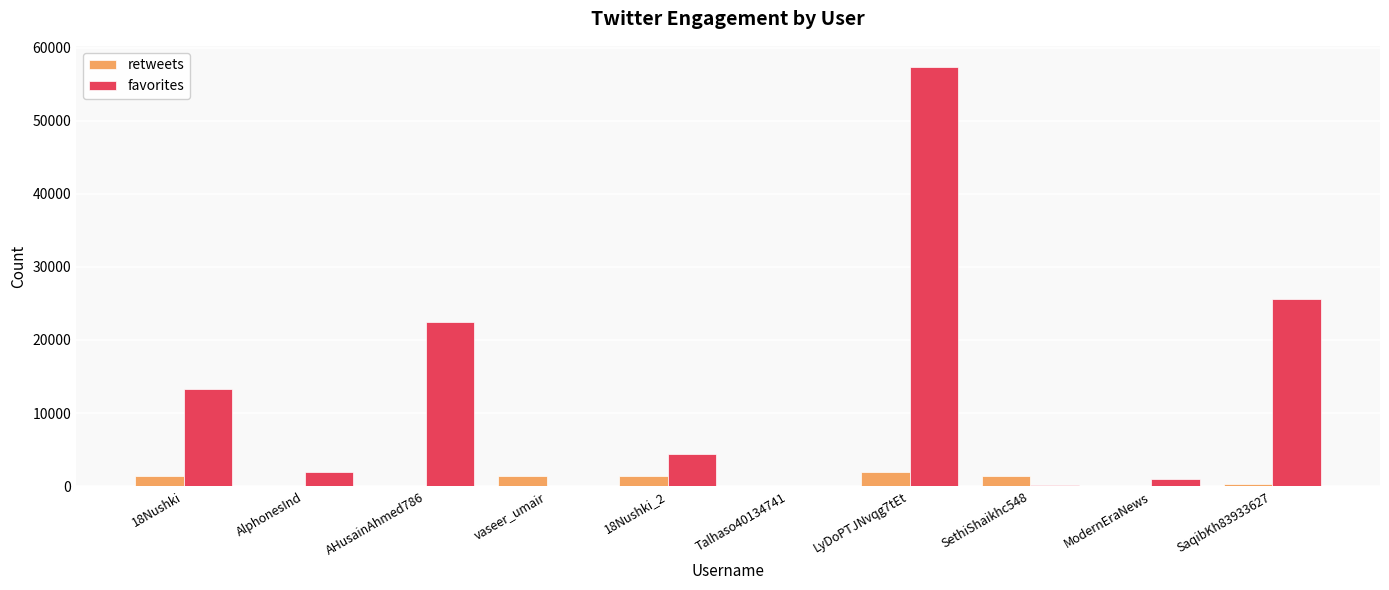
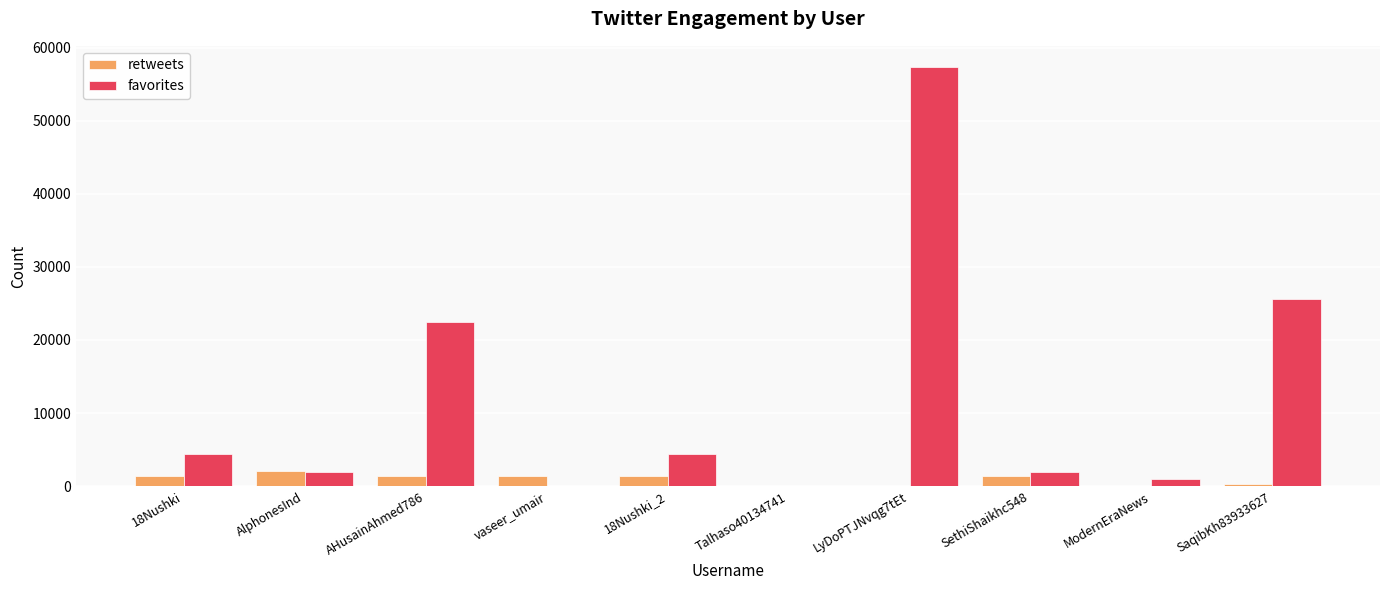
  {
    "retweets": {
      "18Nushki": 1000,
-     "AlphonesInd": 0,
-     "AHusainAhmed786": 0,
+     "AlphonesInd": 2000,
+     "AHusainAhmed786": 1000,
      "vaseer_umair": 1000,
      "18Nushki_2": 1000,
-     "LyDoPTJNvqg7tEt": 2000,
+     "LyDoPTJNvqg7tEt": 0,
      "SethiShaikhc548": 1000
    },
    "favorites": {
-     "18Nushki": 13000,
+     "18Nushki": 4000,
      "AlphonesInd": 2000,
      "AHusainAhmed786": 22000,
      "18Nushki_2": 4000,
      "LyDoPTJNvqg7tEt": 57000,
-     "SethiShaikhc548": 0,
+     "SethiShaikhc548": 2000,
      "ModernEraNews": 1000,
      "SaqibKh83933627": 26000
    }
  }
